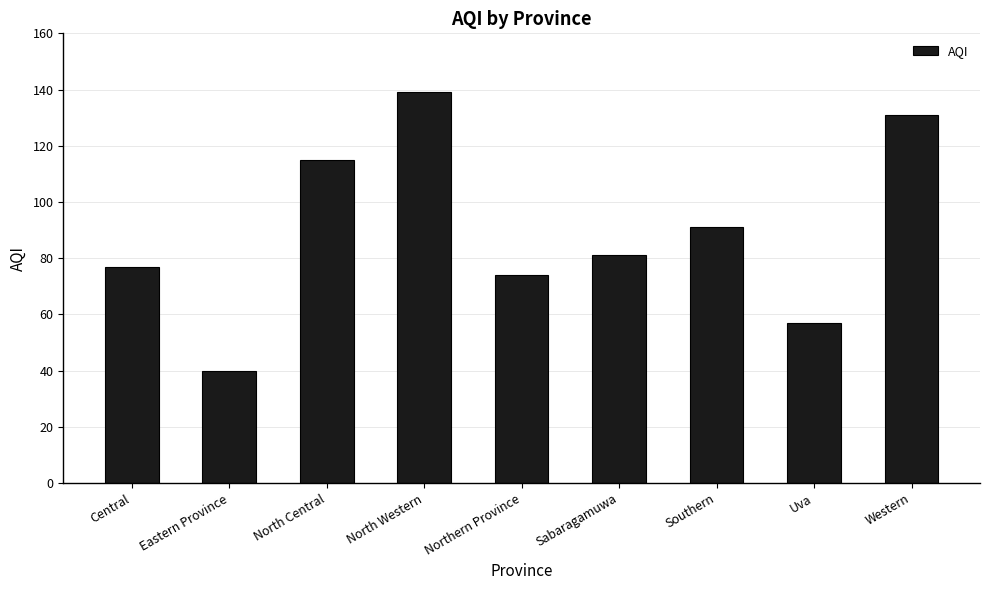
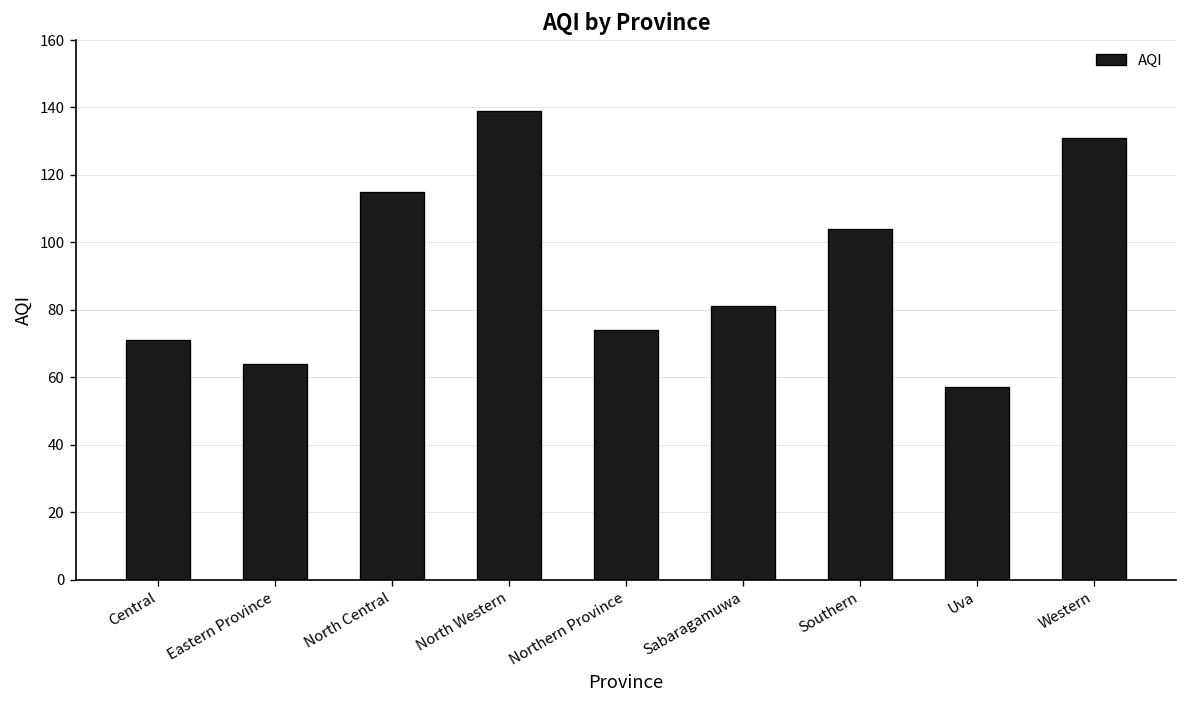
  {
-   "Central": 77,
-   "Eastern Province": 40,
+   "Central": 71,
+   "Eastern Province": 64,
    "North Central": 115,
    "North Western": 139,
    "Northern Province": 74,
    "Sabaragamuwa": 81,
-   "Southern": 91,
+   "Southern": 104,
    "Uva": 57,
    "Western": 131
  }
